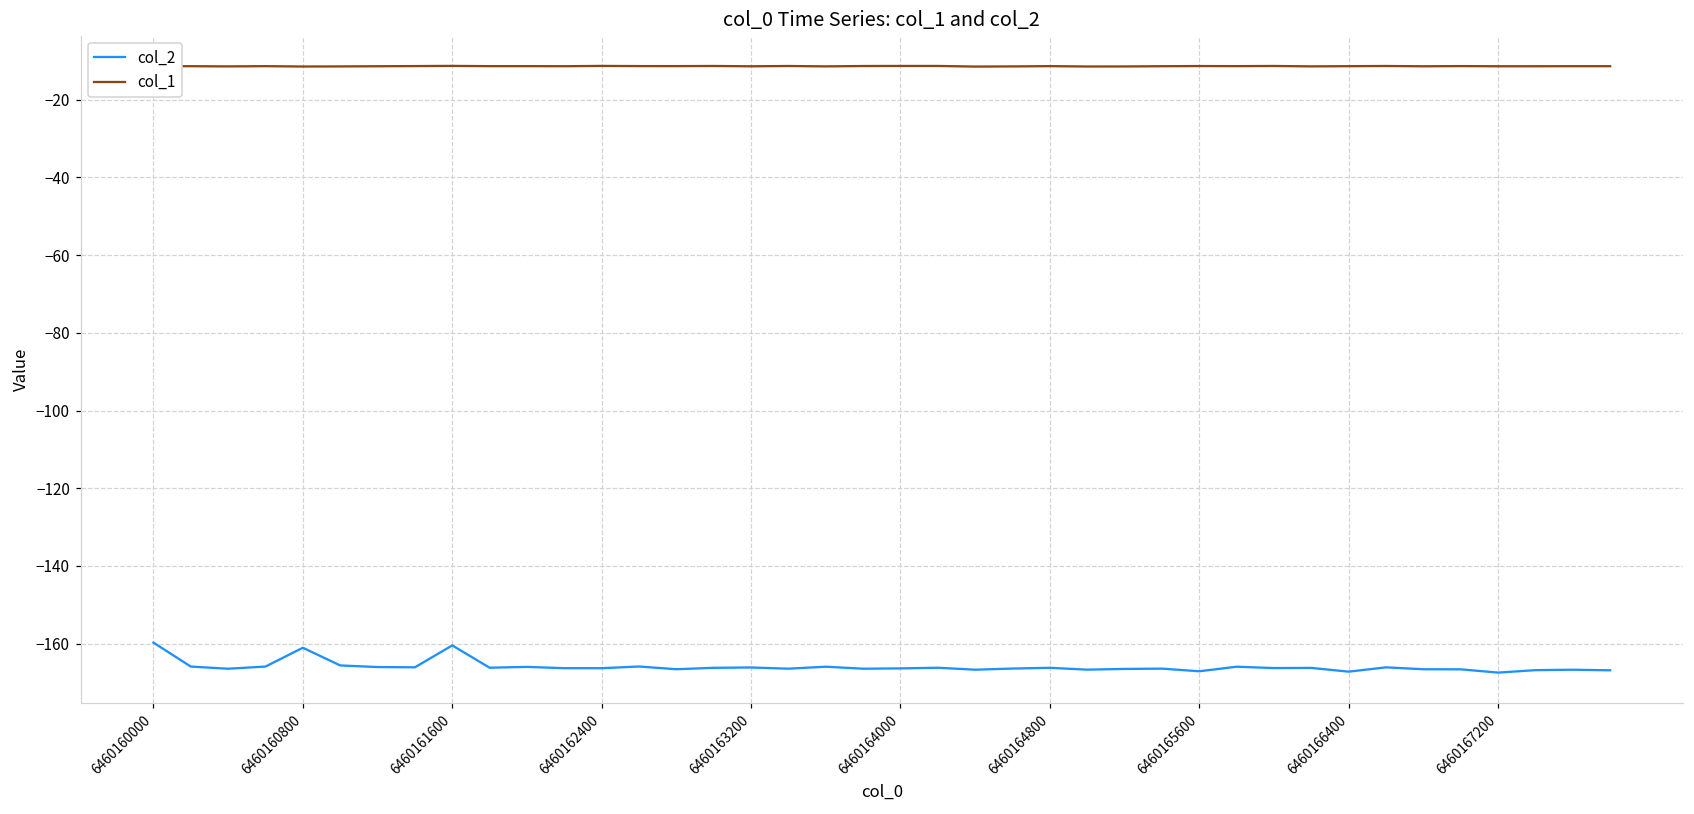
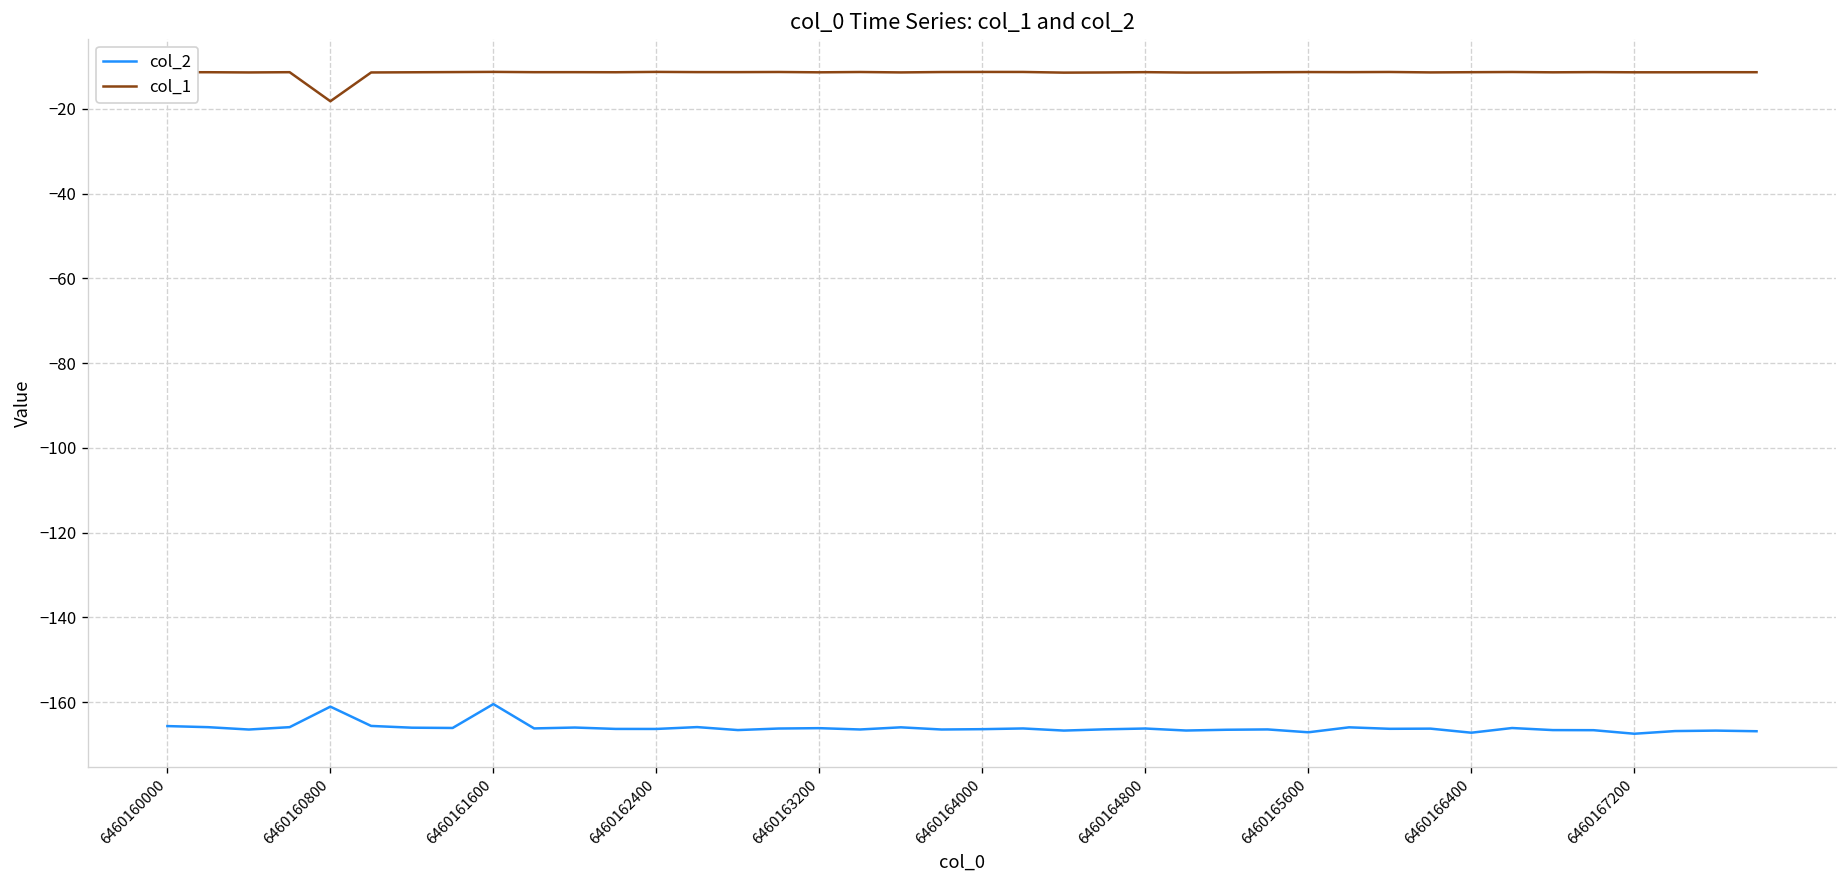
  {
    "col_2": {
-     "6460160000": -160,
+     "6460160000": -166,
      "6460160800": -161,
      "6460161600": -160,
      "6460162400": -166,
      "6460163200": -166,
      "6460164000": -166,
      "6460164800": -166,
      "6460165600": -167,
      "6460166400": -167,
      "6460167200": -167
    },
    "col_1": {
-     "6460160800": -11,
+     "6460160800": -18,
      "6460161600": -11,
      "6460162400": -11,
      "6460163200": -11,
      "6460164000": -11,
      "6460164800": -11,
      "6460165600": -11,
      "6460166400": -11,
      "6460167200": -11
    }
  }
